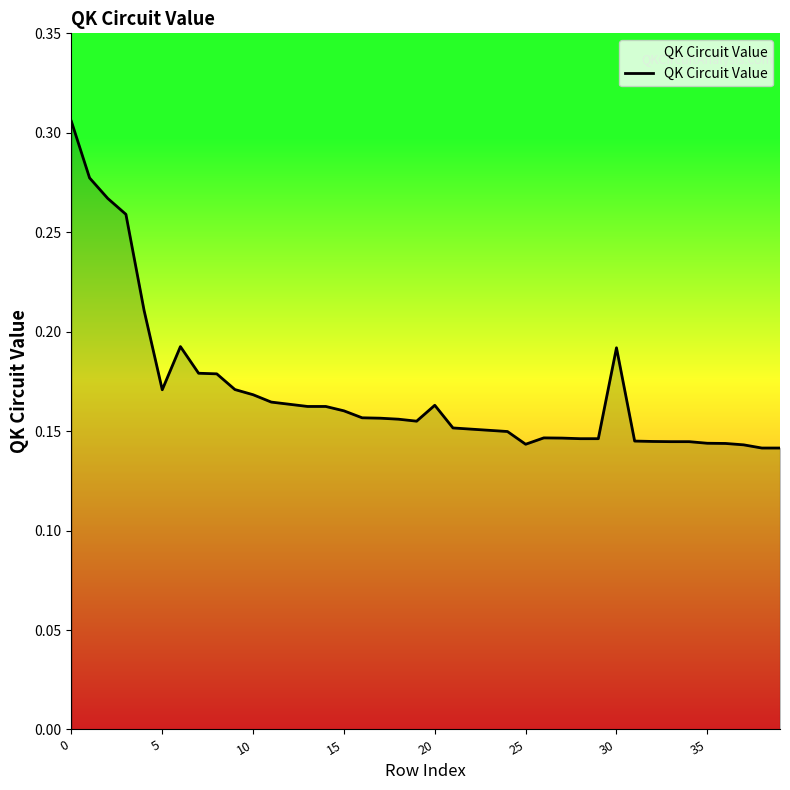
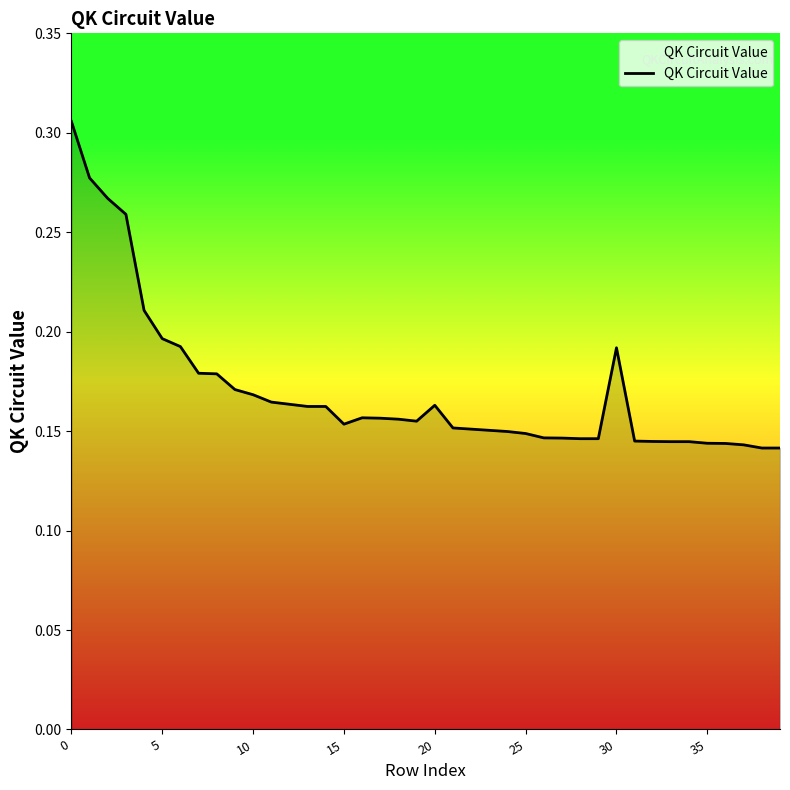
  {
    "0": 0.306,
-   "5": 0.171,
+   "5": 0.197,
    "10": 0.168,
-   "15": 0.160,
+   "15": 0.154,
    "20": 0.163,
-   "25": 0.143,
+   "25": 0.149,
    "30": 0.192,
    "35": 0.144
  }
